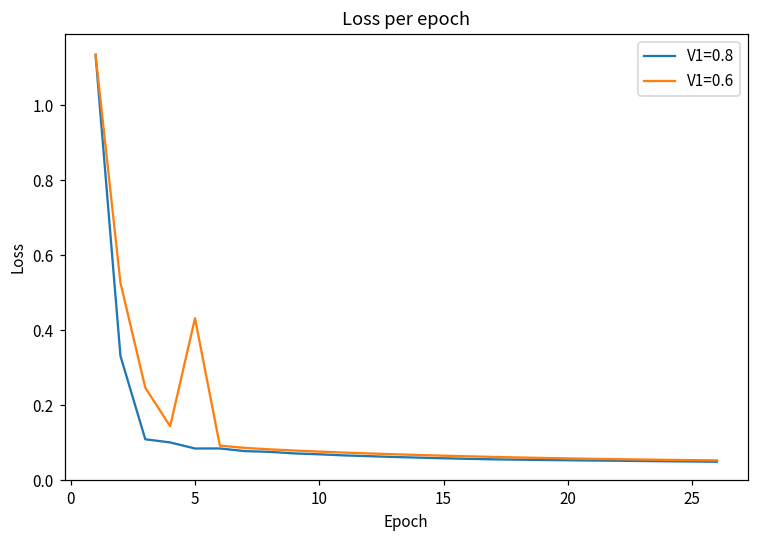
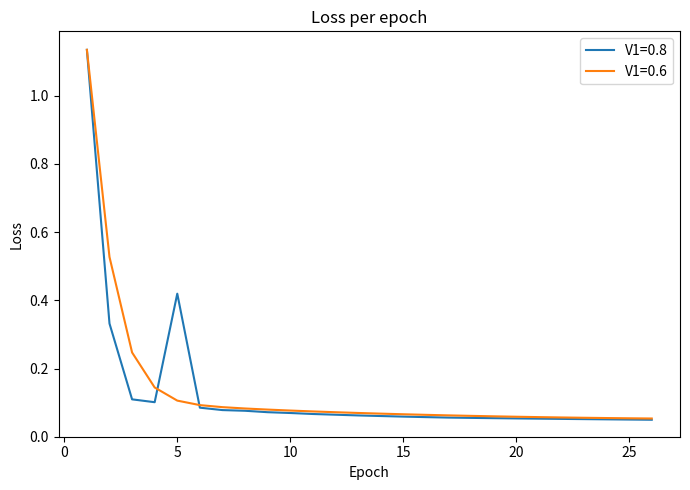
  {
    "V1=0.8": {
-     "5": 0.08
+     "5": 0.42
    },
    "V1=0.6": {
-     "5": 0.43
+     "5": 0.11
    }
  }
